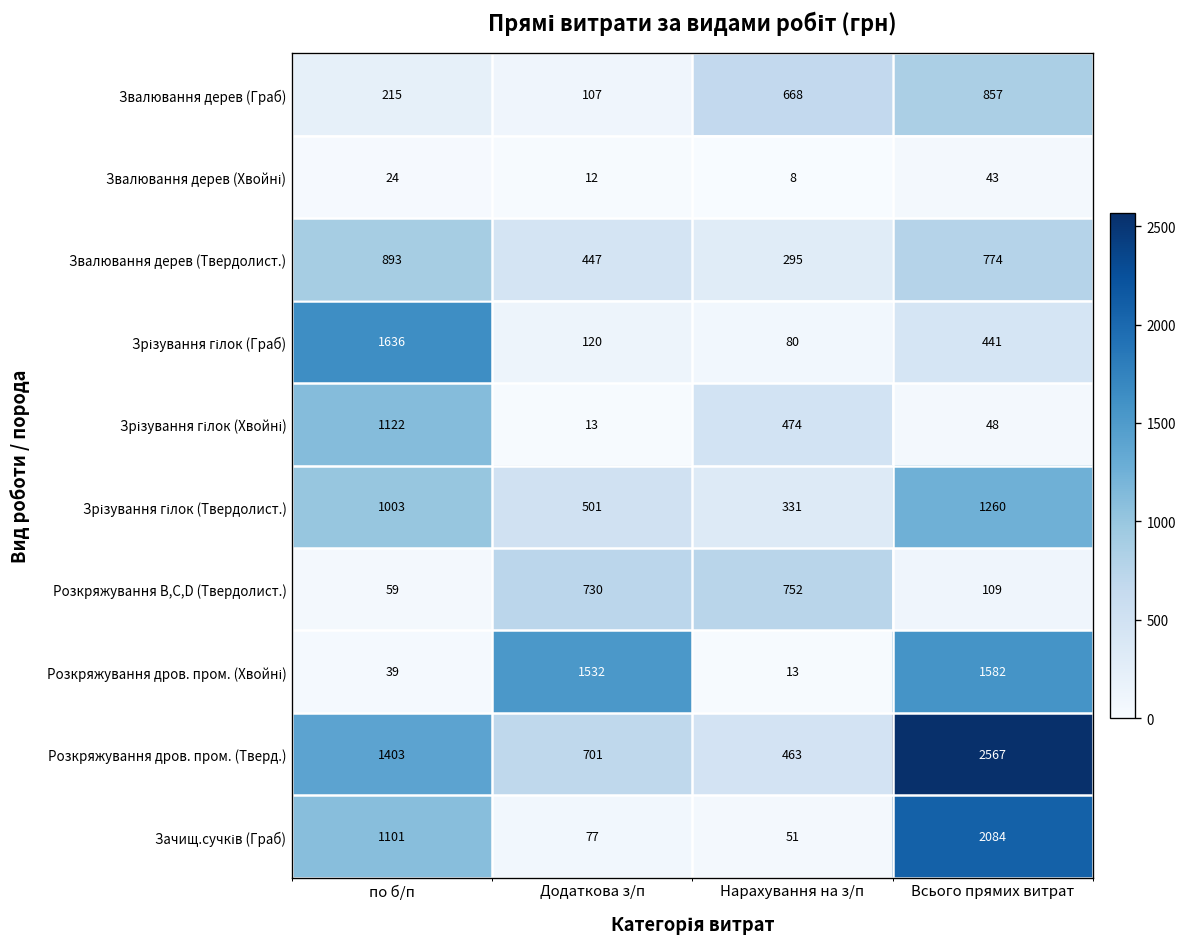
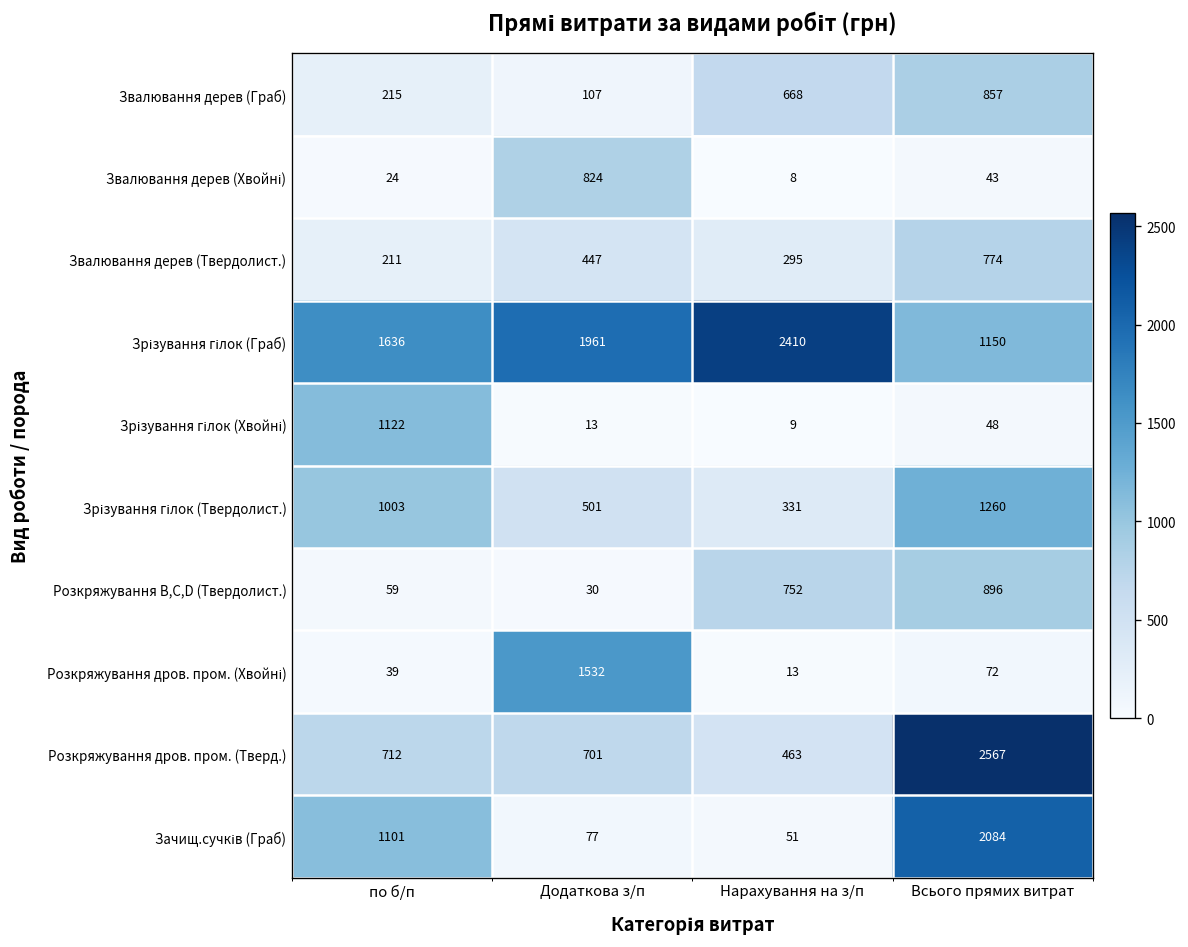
  {
    "Звалювання дерев (Граб)": {
      "по б/п": 215,
      "Додаткова з/п": 107,
      "Нарахування на з/п": 668,
      "Всього прямих витрат": 857
    },
    "Звалювання дерев (Хвойні)": {
      "по б/п": 24,
-     "Додаткова з/п": 12,
+     "Додаткова з/п": 824,
      "Нарахування на з/п": 8,
      "Всього прямих витрат": 43
    },
    "Звалювання дерев (Твердолист.)": {
-     "по б/п": 893,
+     "по б/п": 211,
      "Додаткова з/п": 447,
      "Нарахування на з/п": 295,
      "Всього прямих витрат": 774
    },
    "Зрізування гілок (Граб)": {
      "по б/п": 1636,
-     "Додаткова з/п": 120,
-     "Нарахування на з/п": 80,
-     "Всього прямих витрат": 441
+     "Додаткова з/п": 1961,
+     "Нарахування на з/п": 2410,
+     "Всього прямих витрат": 1150
    },
    "Зрізування гілок (Хвойні)": {
      "по б/п": 1122,
      "Додаткова з/п": 13,
-     "Нарахування на з/п": 474,
+     "Нарахування на з/п": 9,
      "Всього прямих витрат": 48
    },
    "Зрізування гілок (Твердолист.)": {
      "по б/п": 1003,
      "Додаткова з/п": 501,
      "Нарахування на з/п": 331,
      "Всього прямих витрат": 1260
    },
    "Розкряжування B,C,D (Твердолист.)": {
      "по б/п": 59,
-     "Додаткова з/п": 730,
+     "Додаткова з/п": 30,
      "Нарахування на з/п": 752,
-     "Всього прямих витрат": 109
+     "Всього прямих витрат": 896
    },
    "Розкряжування дров. пром. (Хвойні)": {
      "по б/п": 39,
      "Додаткова з/п": 1532,
      "Нарахування на з/п": 13,
-     "Всього прямих витрат": 1582
+     "Всього прямих витрат": 72
    },
    "Розкряжування дров. пром. (Тверд.)": {
-     "по б/п": 1403,
+     "по б/п": 712,
      "Додаткова з/п": 701,
      "Нарахування на з/п": 463,
      "Всього прямих витрат": 2567
    },
    "Зачищ.сучків (Граб)": {
      "по б/п": 1101,
      "Додаткова з/п": 77,
      "Нарахування на з/п": 51,
      "Всього прямих витрат": 2084
    }
  }
